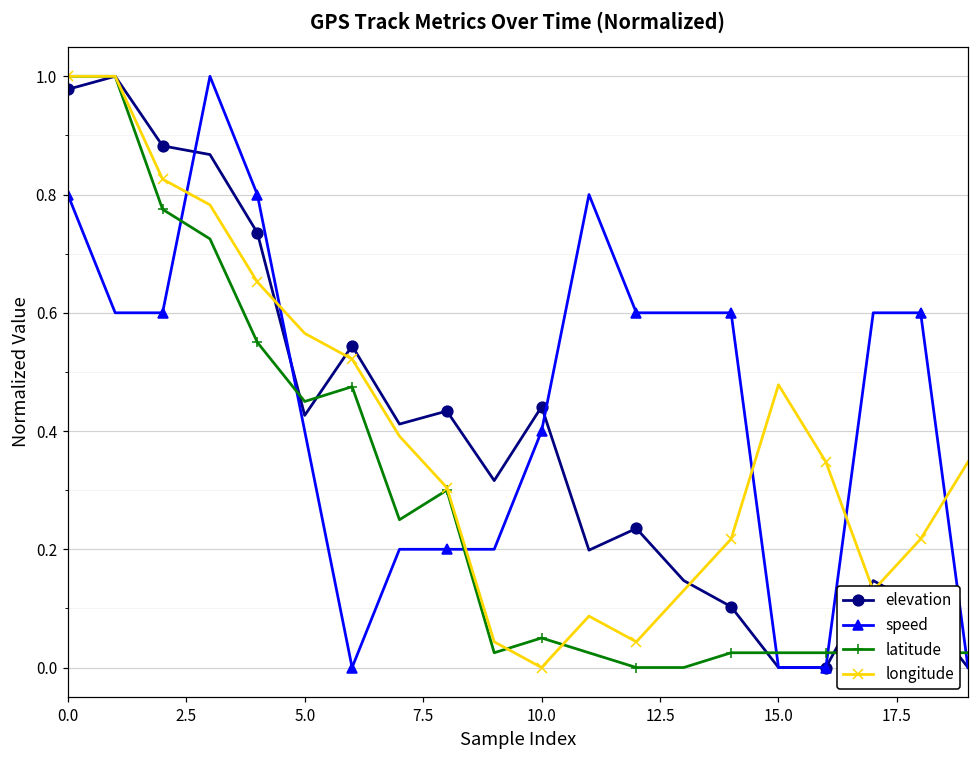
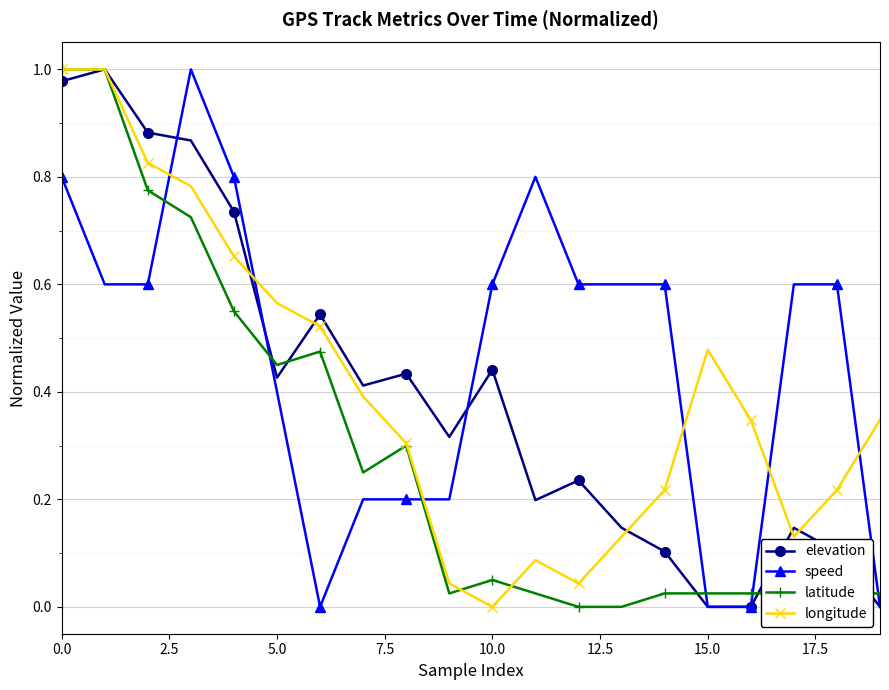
  {
    "elevation": {
      "0.0": 0.98,
      "5.0": 0.43,
      "10.0": 0.44
    },
    "speed": {
      "0.0": 0.80,
      "5.0": 0.40,
-     "10.0": 0.40
+     "10.0": 0.60
    },
    "latitude": {
      "5.0": 0.45,
      "10.0": 0.05,
      "15.0": 0.02
    },
    "longitude": {
      "5.0": 0.57,
      "10.0": 0.00,
      "15.0": 0.48
    }
  }
